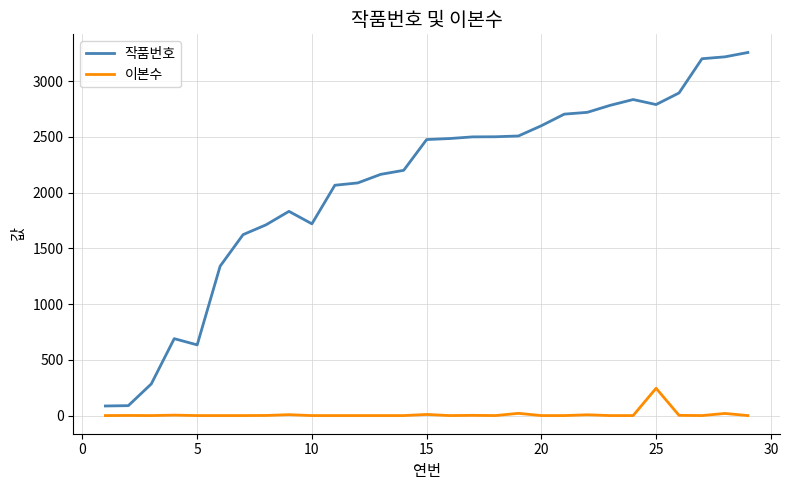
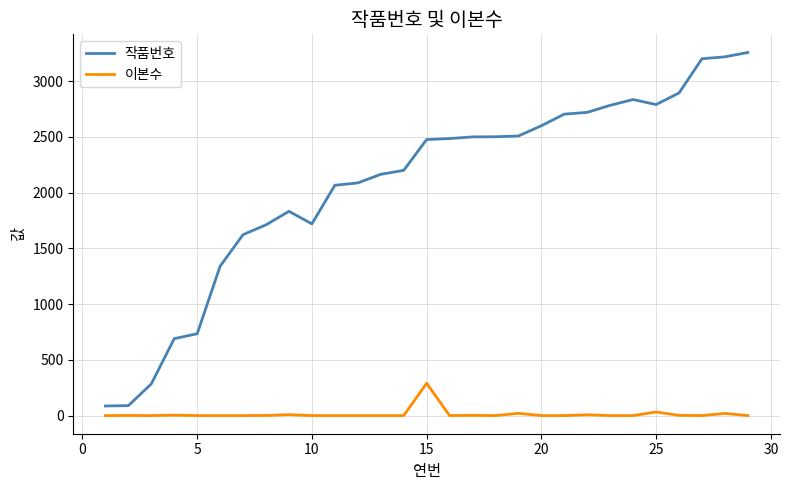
  {
    "작품번호": {
-     "5": 640,
+     "5": 740,
      "10": 1720,
      "15": 2480,
      "20": 2600,
      "25": 2790
    },
    "이본수": {
      "5": 0,
      "10": 0,
-     "15": 10,
+     "15": 290,
      "20": 0,
-     "25": 250
+     "25": 30
    }
  }
